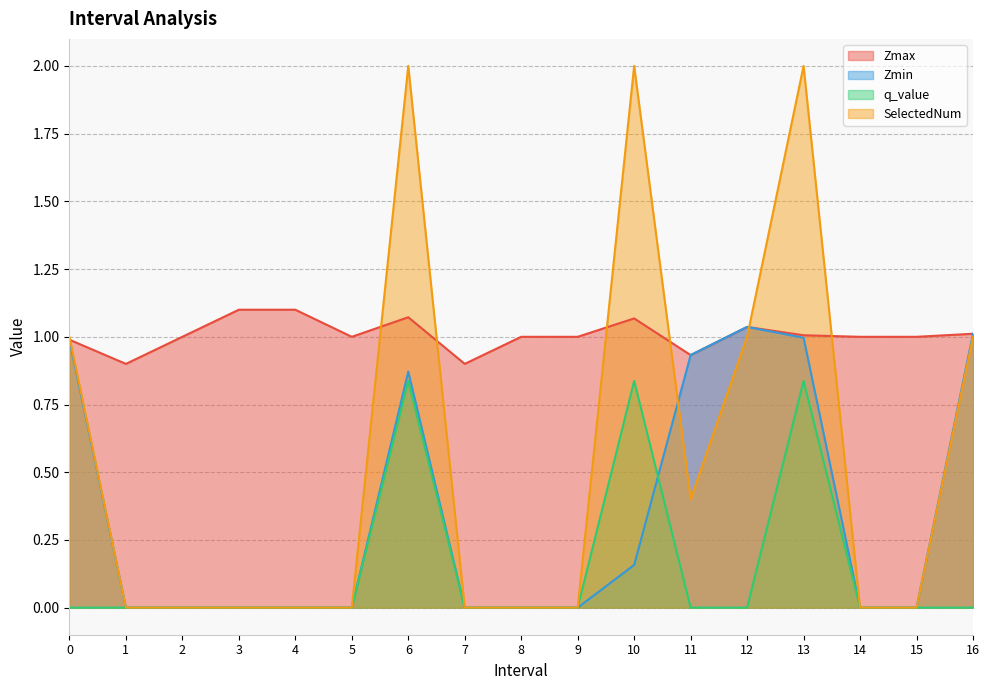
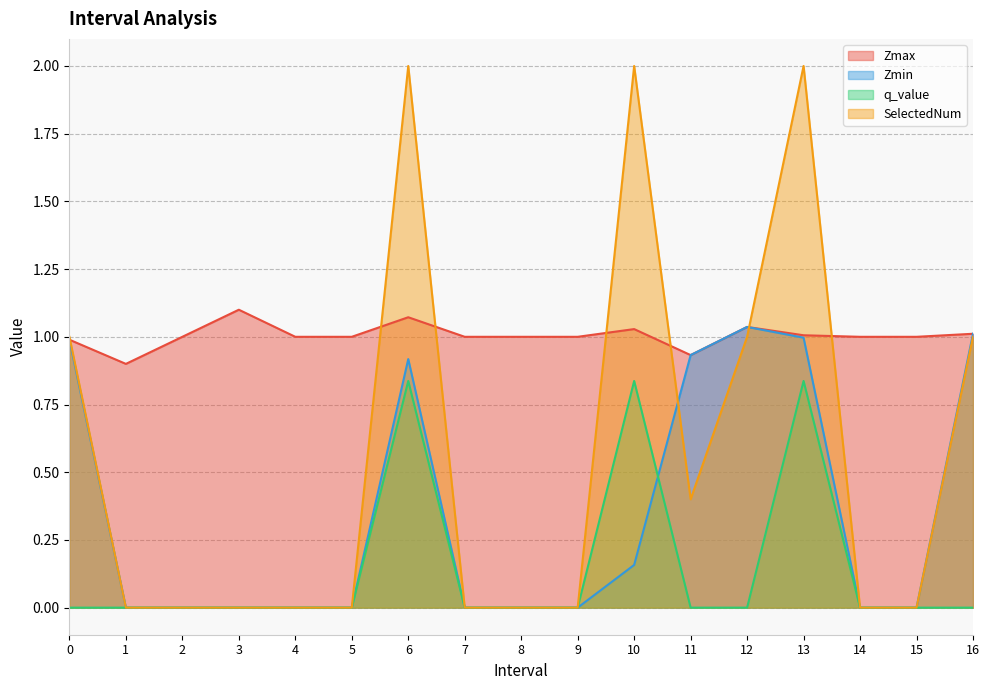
  {
    "Zmax": {
      "1": 0.90,
      "2": 1.00,
      "3": 1.10,
-     "4": 1.1,
+     "4": 1.0,
      "5": 1.00,
      "6": 1.07,
-     "7": 0.9,
+     "7": 1.0,
      "8": 1.00,
      "9": 1.00,
-     "10": 1.07,
+     "10": 1.03,
      "14": 1.00,
      "15": 1.00
    },
    "Zmin": {
-     "6": 0.87,
+     "6": 0.92,
      "10": 0.16
    },
    "q_value": {
      "0": 0.00,
      "6": 0.84,
      "10": 0.84,
      "11": 0.00,
      "12": 0.00,
      "13": 0.84,
      "16": 0.00
    },
    "SelectedNum": {
      "0": 1.00,
      "6": 2.00,
      "10": 2.00,
      "11": 0.40,
      "12": 1.00,
      "13": 2.00,
      "16": 1.00
    }
  }
